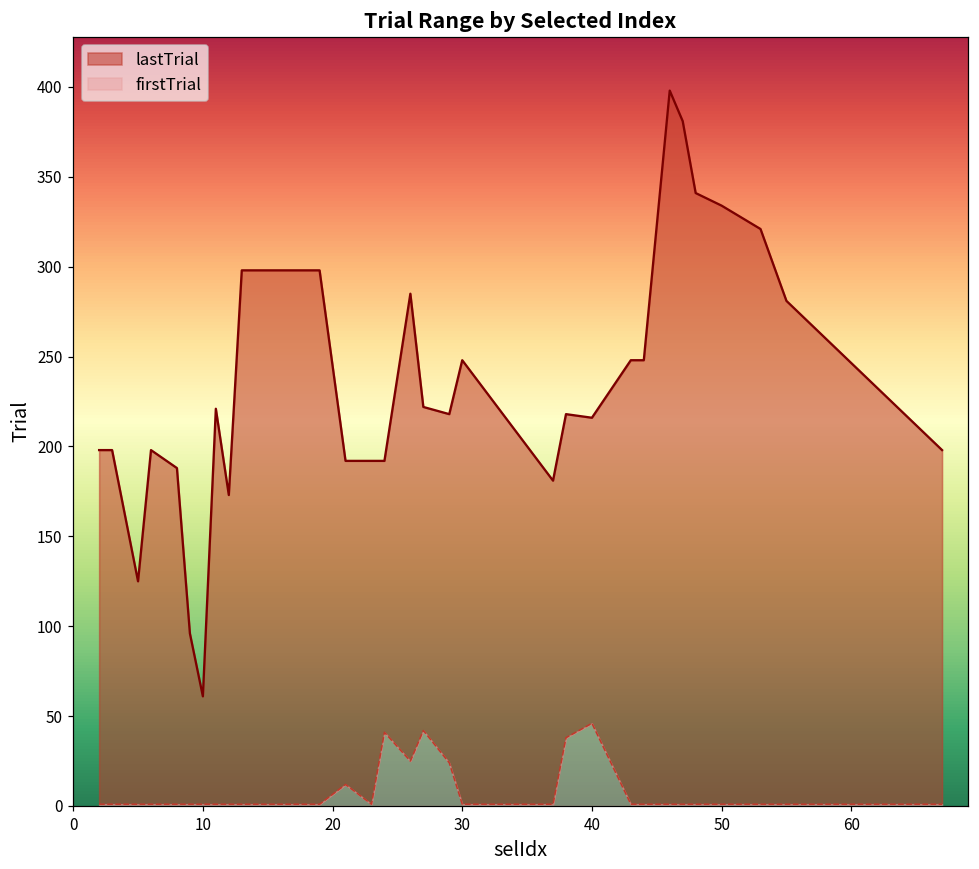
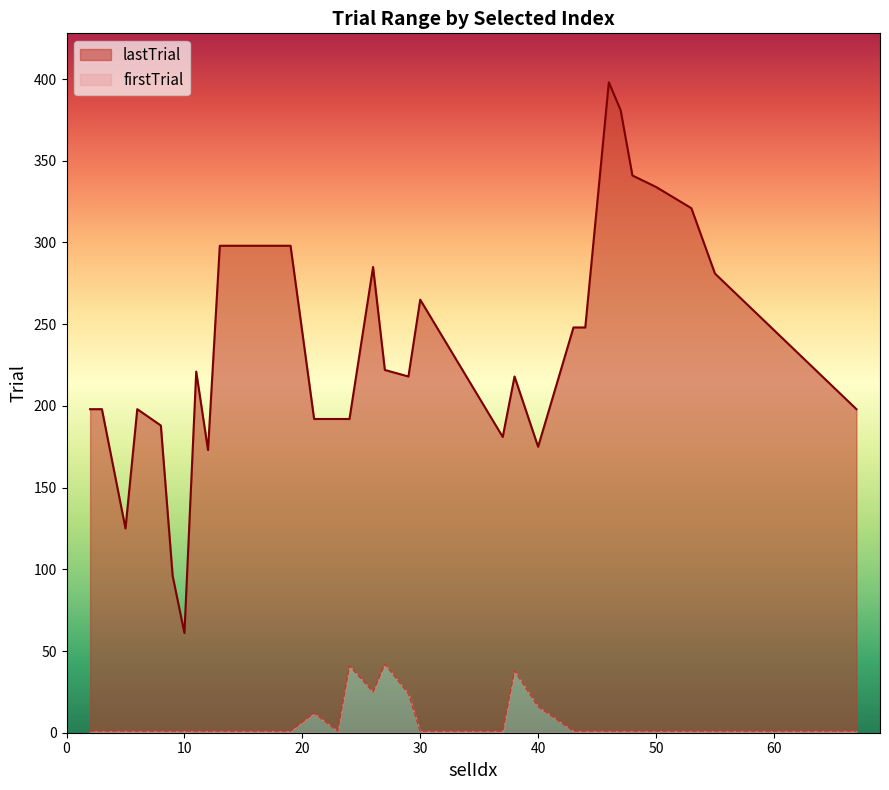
  {
    "lastTrial": {
      "10": 61,
-     "30": 248,
-     "40": 216,
+     "30": 265,
+     "40": 175,
      "50": 334
    },
    "firstTrial": {
      "10": 1,
      "30": 1,
-     "40": 46,
+     "40": 16,
      "50": 1
    }
  }
